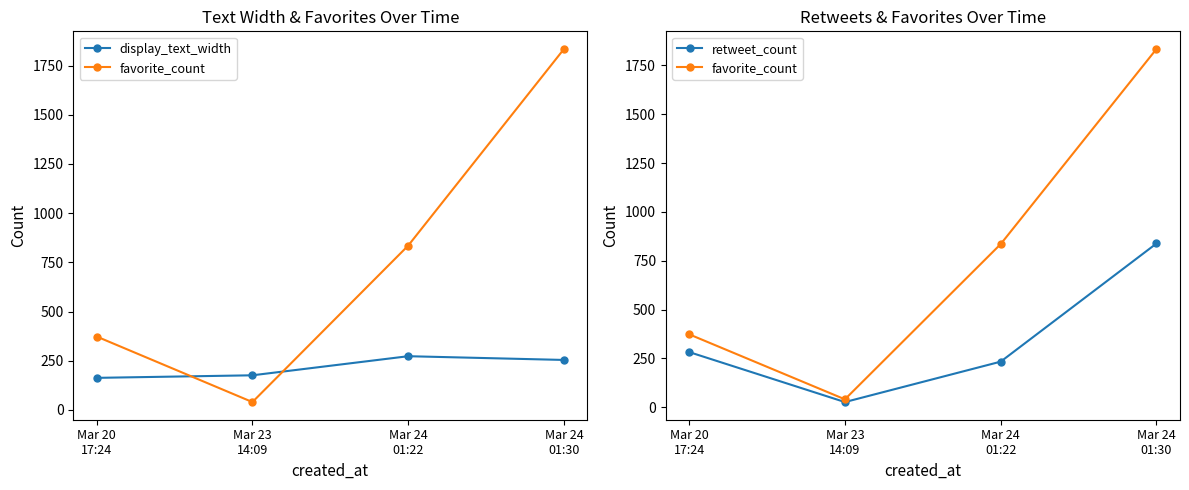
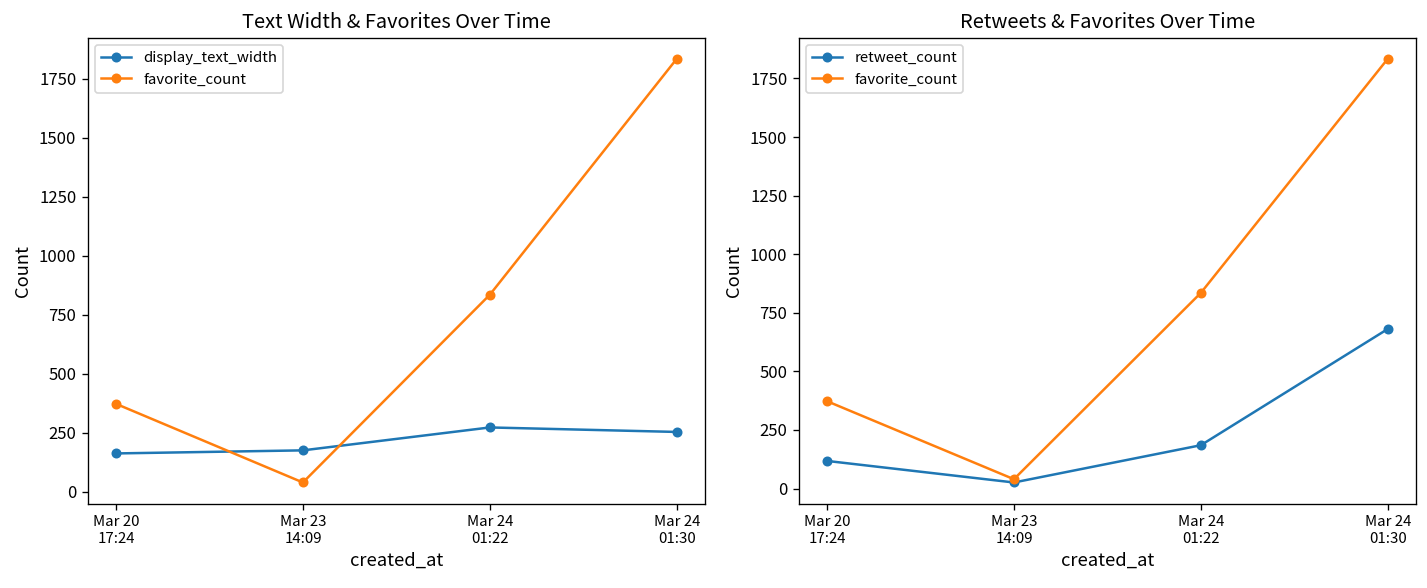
  {
    "Text Width & Favorites Over Time": {
      "display_text_width": {
        "Mar 20 17:24": 160,
        "Mar 23 14:09": 180,
        "Mar 24 01:22": 270,
        "Mar 24 01:30": 250
      },
      "favorite_count": {
        "Mar 20 17:24": 370,
        "Mar 23 14:09": 40,
        "Mar 24 01:22": 840,
        "Mar 24 01:30": 1830
      }
    },
    "Retweets & Favorites Over Time": {
      "retweet_count": {
-       "Mar 20 17:24": 280,
+       "Mar 20 17:24": 120,
        "Mar 23 14:09": 30,
-       "Mar 24 01:22": 230,
-       "Mar 24 01:30": 840
+       "Mar 24 01:22": 190,
+       "Mar 24 01:30": 680
      },
      "favorite_count": {
        "Mar 20 17:24": 370,
        "Mar 23 14:09": 40,
        "Mar 24 01:22": 840,
        "Mar 24 01:30": 1830
      }
    }
  }
